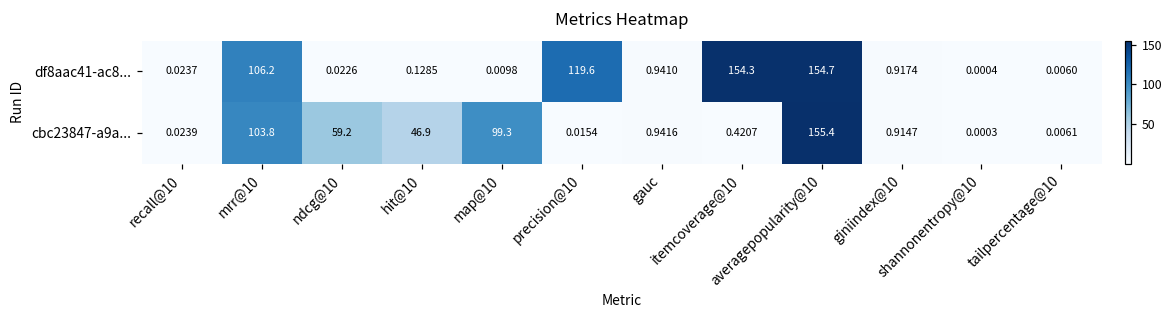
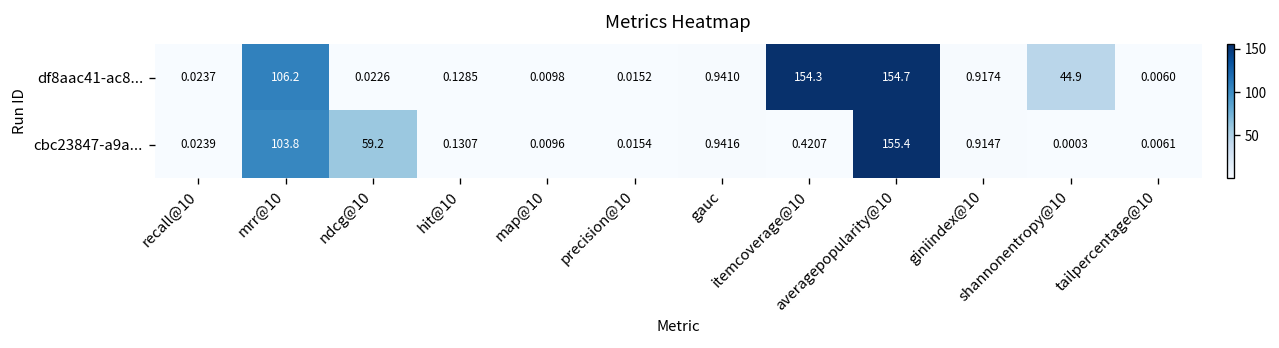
  {
    "df8aac41-ac8...": {
      "recall@10": 0.0237,
      "mrr@10": 106.2,
      "ndcg@10": 0.0226,
      "hit@10": 0.1285,
      "map@10": 0.0098,
-     "precision@10": 119.6,
+     "precision@10": 0.0152,
      "gauc": 0.9410,
      "itemcoverage@10": 154.3,
      "averagepopularity@10": 154.7,
      "giniindex@10": 0.9174,
-     "shannonentropy@10": 0.0004,
+     "shannonentropy@10": 44.9,
      "tailpercentage@10": 0.0060
    },
    "cbc23847-a9a...": {
      "recall@10": 0.0239,
      "mrr@10": 103.8,
      "ndcg@10": 59.2,
-     "hit@10": 46.9,
-     "map@10": 99.3,
+     "hit@10": 0.1307,
+     "map@10": 0.0096,
      "precision@10": 0.0154,
      "gauc": 0.9416,
      "itemcoverage@10": 0.4207,
      "averagepopularity@10": 155.4,
      "giniindex@10": 0.9147,
      "shannonentropy@10": 0.0003,
      "tailpercentage@10": 0.0061
    }
  }
